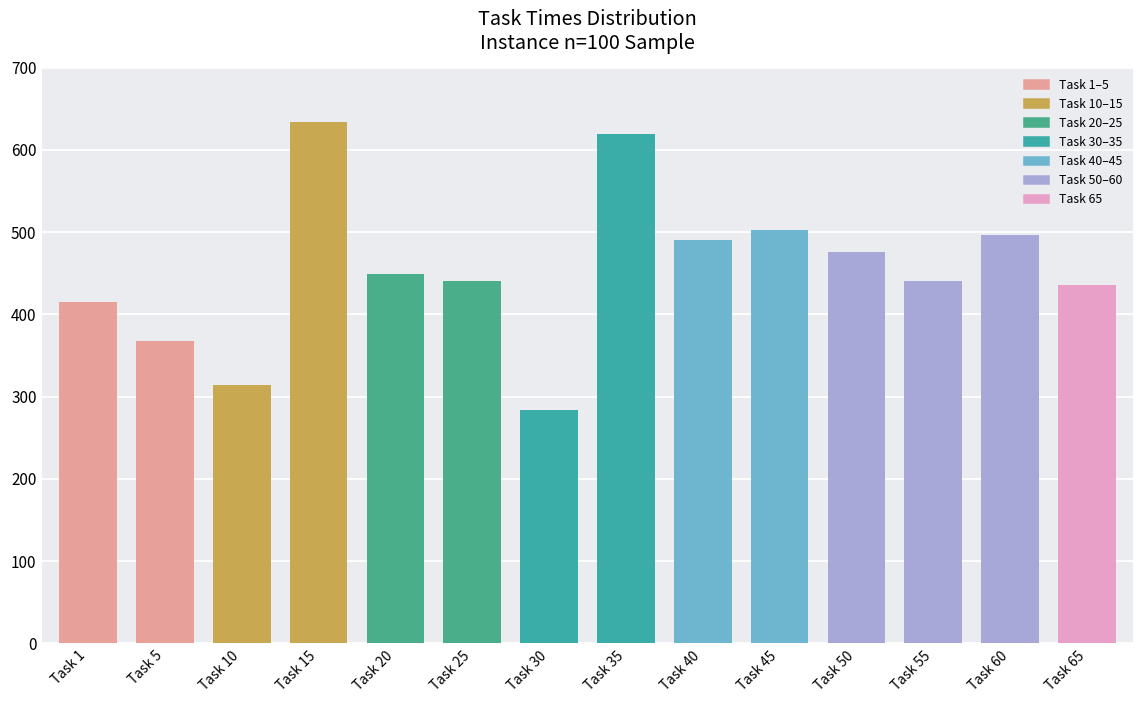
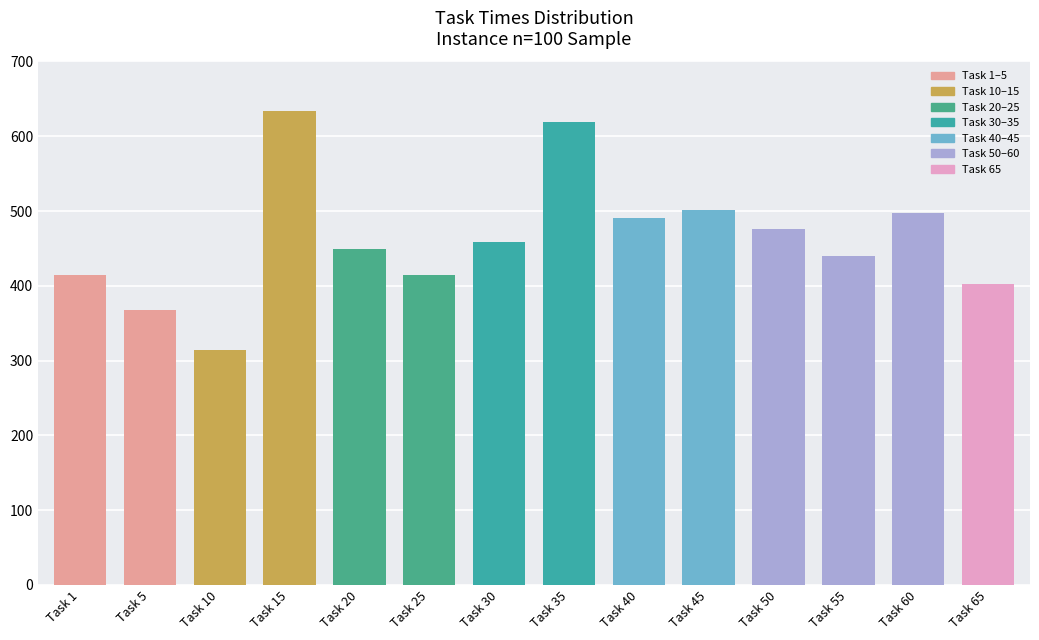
  {
    "Task 1": 420,
    "Task 5": 370,
    "Task 10": 310,
    "Task 15": 630,
    "Task 20": 450,
-   "Task 25": 440,
-   "Task 30": 280,
+   "Task 25": 420,
+   "Task 30": 460,
    "Task 35": 620,
    "Task 40": 490,
    "Task 45": 500,
    "Task 50": 480,
    "Task 55": 440,
    "Task 60": 500,
-   "Task 65": 440
+   "Task 65": 400
  }
